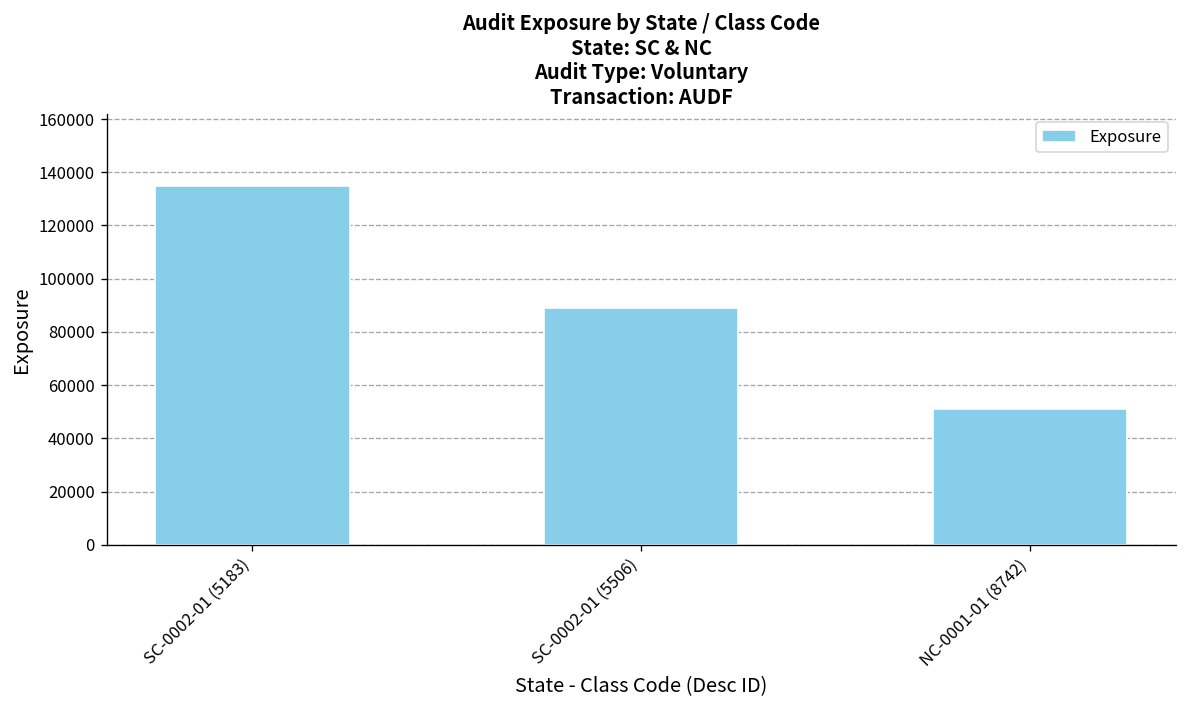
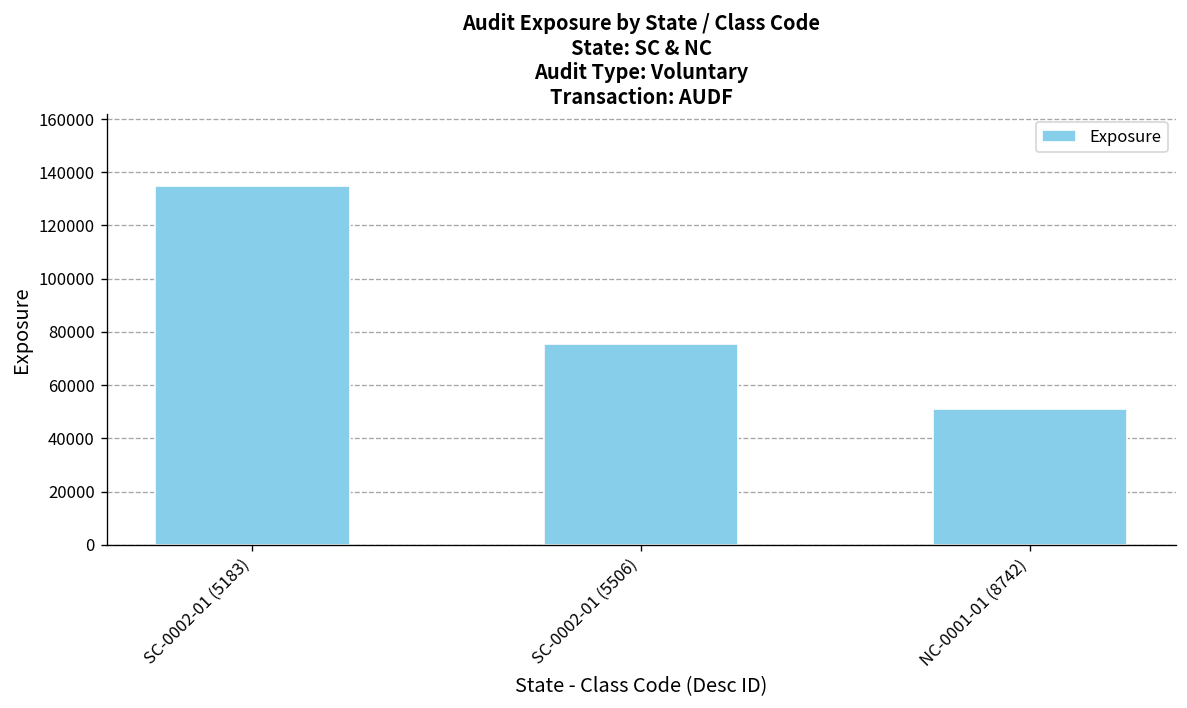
  {
    "SC-0002-01 (5183)": 135000,
-   "SC-0002-01 (5506)": 89000,
+   "SC-0002-01 (5506)": 75000,
    "NC-0001-01 (8742)": 51000
  }
